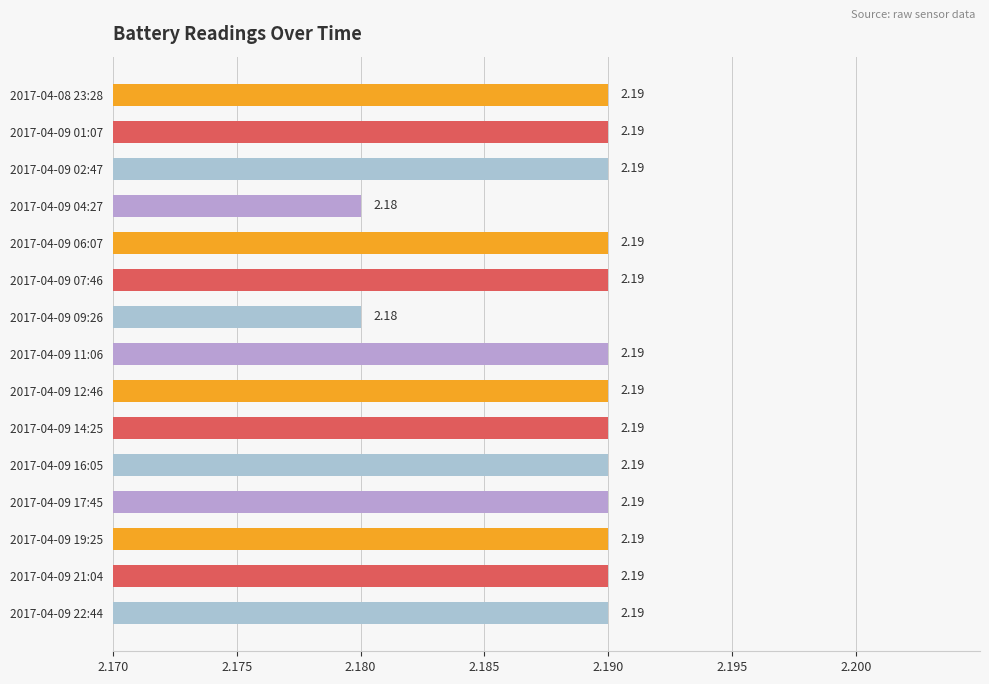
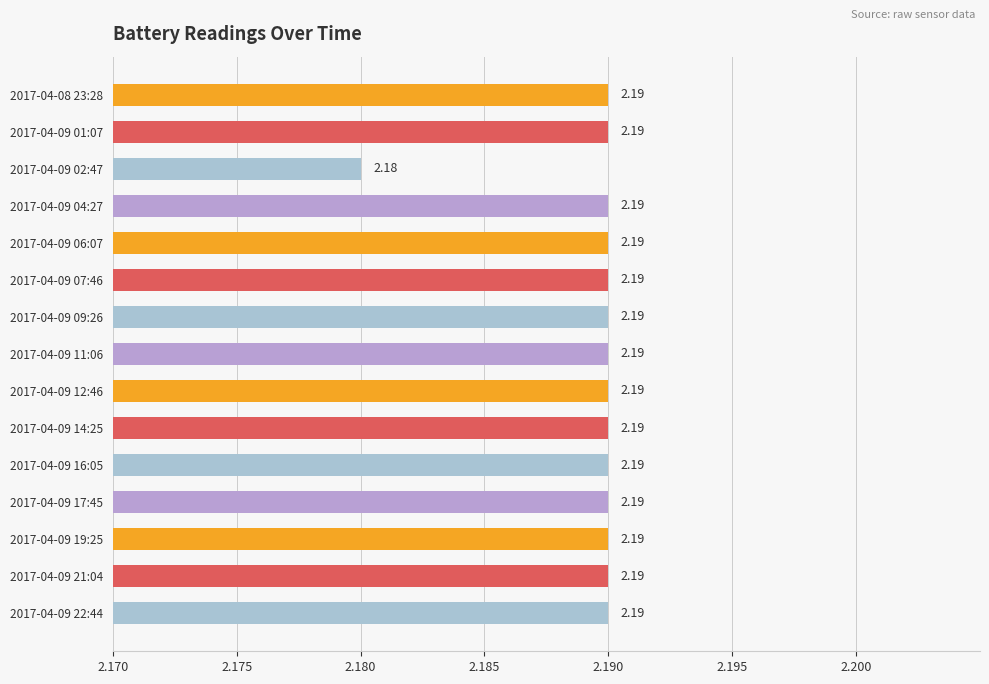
  {
    "2017-04-08 23:28": 2.19,
    "2017-04-09 01:07": 2.19,
-   "2017-04-09 02:47": 2.19,
-   "2017-04-09 04:27": 2.18,
+   "2017-04-09 02:47": 2.18,
+   "2017-04-09 04:27": 2.19,
    "2017-04-09 06:07": 2.19,
    "2017-04-09 07:46": 2.19,
-   "2017-04-09 09:26": 2.18,
+   "2017-04-09 09:26": 2.19,
    "2017-04-09 11:06": 2.19,
    "2017-04-09 12:46": 2.19,
    "2017-04-09 14:25": 2.19,
    "2017-04-09 16:05": 2.19,
    "2017-04-09 17:45": 2.19,
    "2017-04-09 19:25": 2.19,
    "2017-04-09 21:04": 2.19,
    "2017-04-09 22:44": 2.19
  }
